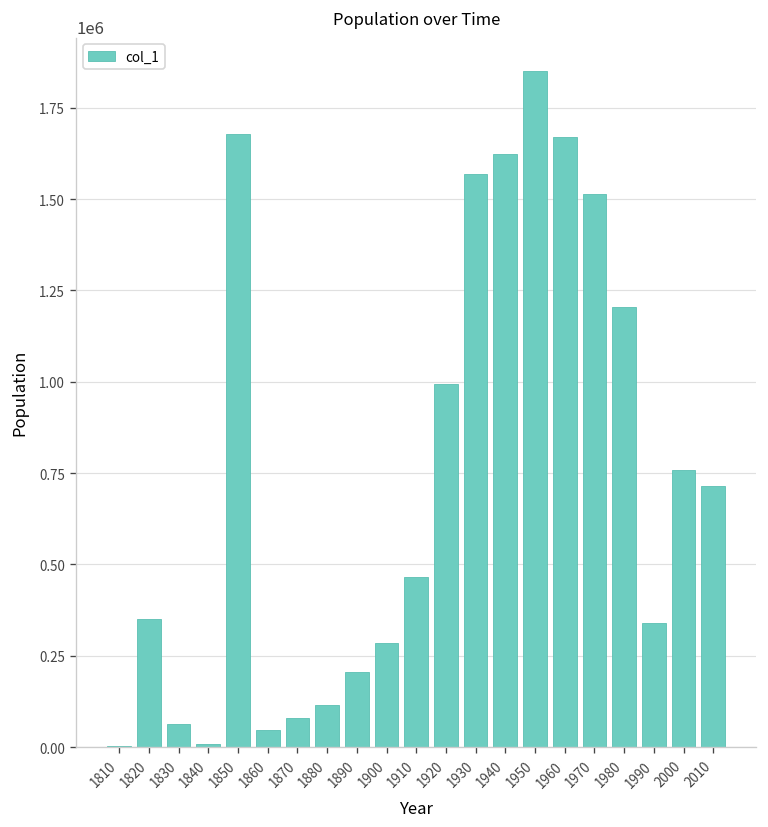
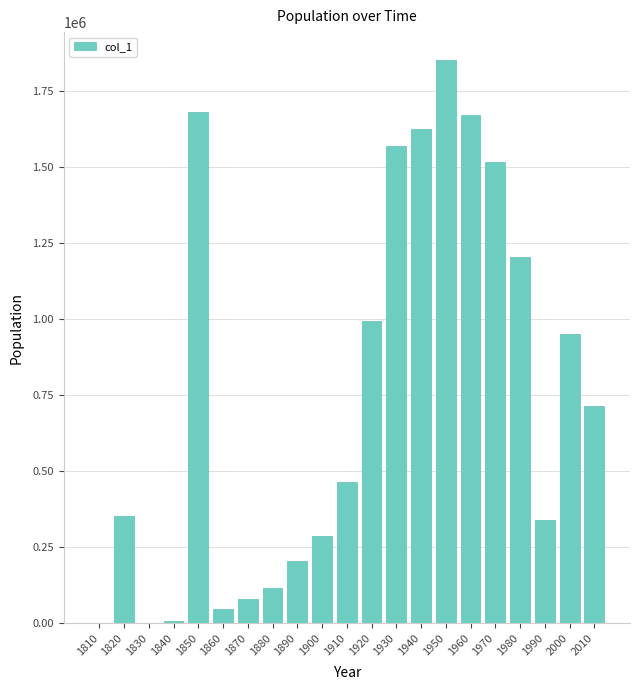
  {
    "1820": 350000,
-   "1830": 60000,
+   "1830": 0,
    "1840": 10000,
    "1850": 1680000,
    "1860": 50000,
    "1870": 80000,
    "1880": 120000,
    "1890": 210000,
    "1900": 290000,
    "1910": 470000,
    "1920": 990000,
    "1930": 1570000,
    "1940": 1620000,
    "1950": 1850000,
    "1960": 1670000,
    "1970": 1510000,
    "1980": 1200000,
    "1990": 340000,
-   "2000": 760000,
+   "2000": 950000,
    "2010": 710000
  }
